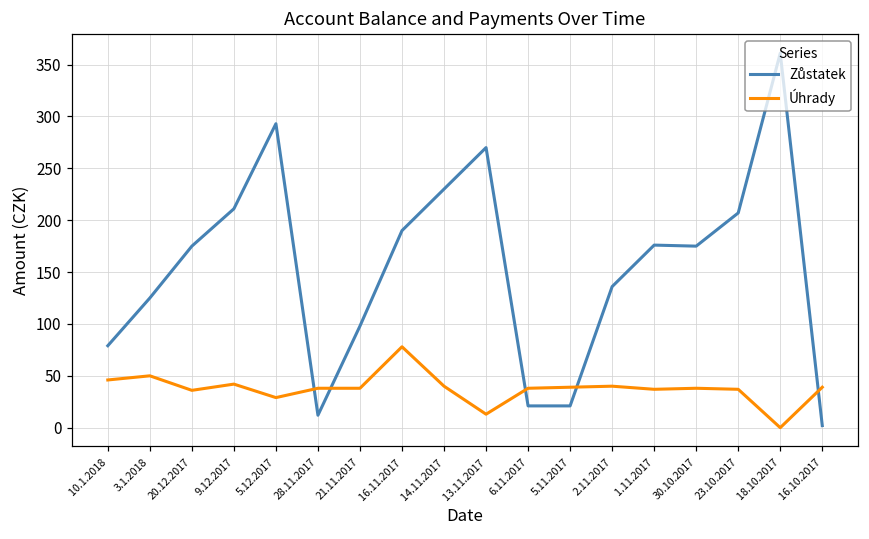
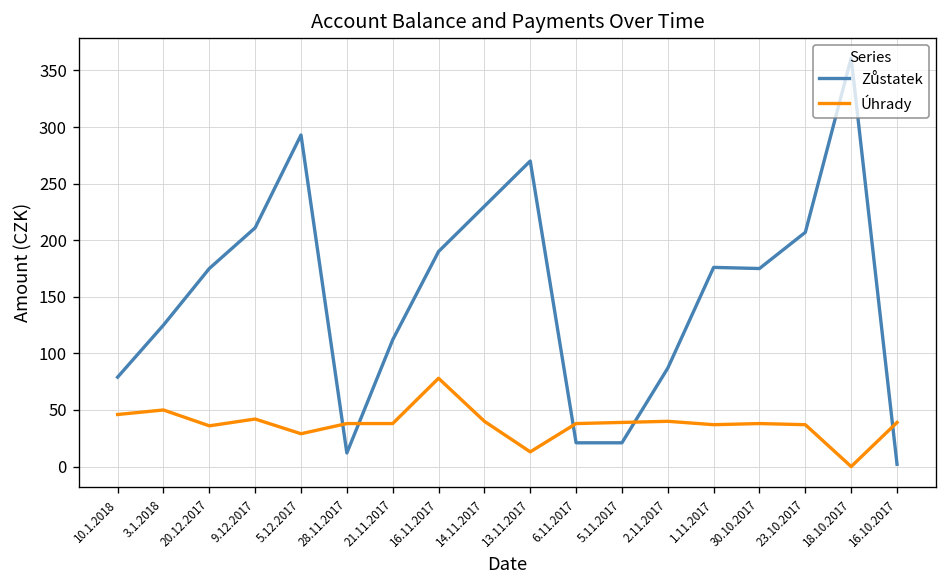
  {
    "Zůstatek": {
      "10.1.2018": 80,
      "3.1.2018": 130,
      "20.12.2017": 180,
      "9.12.2017": 210,
      "5.12.2017": 290,
      "28.11.2017": 10,
-     "21.11.2017": 100,
+     "21.11.2017": 110,
      "16.11.2017": 190,
      "14.11.2017": 230,
      "13.11.2017": 270,
      "6.11.2017": 20,
      "5.11.2017": 20,
-     "2.11.2017": 140,
+     "2.11.2017": 90,
      "1.11.2017": 180,
      "30.10.2017": 180,
      "23.10.2017": 210,
      "16.10.2017": 0
    },
    "Úhrady": {
      "10.1.2018": 50,
      "3.1.2018": 50,
      "20.12.2017": 40,
      "9.12.2017": 40,
      "5.12.2017": 30,
      "28.11.2017": 40,
      "21.11.2017": 40,
      "16.11.2017": 80,
      "14.11.2017": 40,
      "13.11.2017": 10,
      "6.11.2017": 40,
      "5.11.2017": 40,
      "2.11.2017": 40,
      "1.11.2017": 40,
      "30.10.2017": 40,
      "23.10.2017": 40,
      "18.10.2017": 0,
      "16.10.2017": 40
    }
  }
